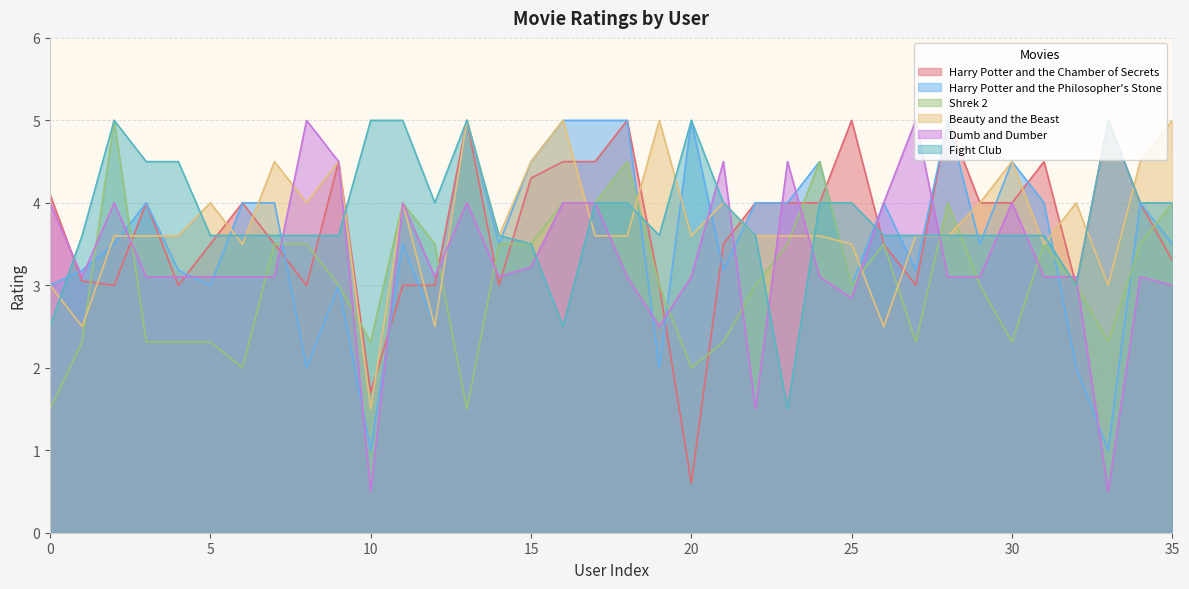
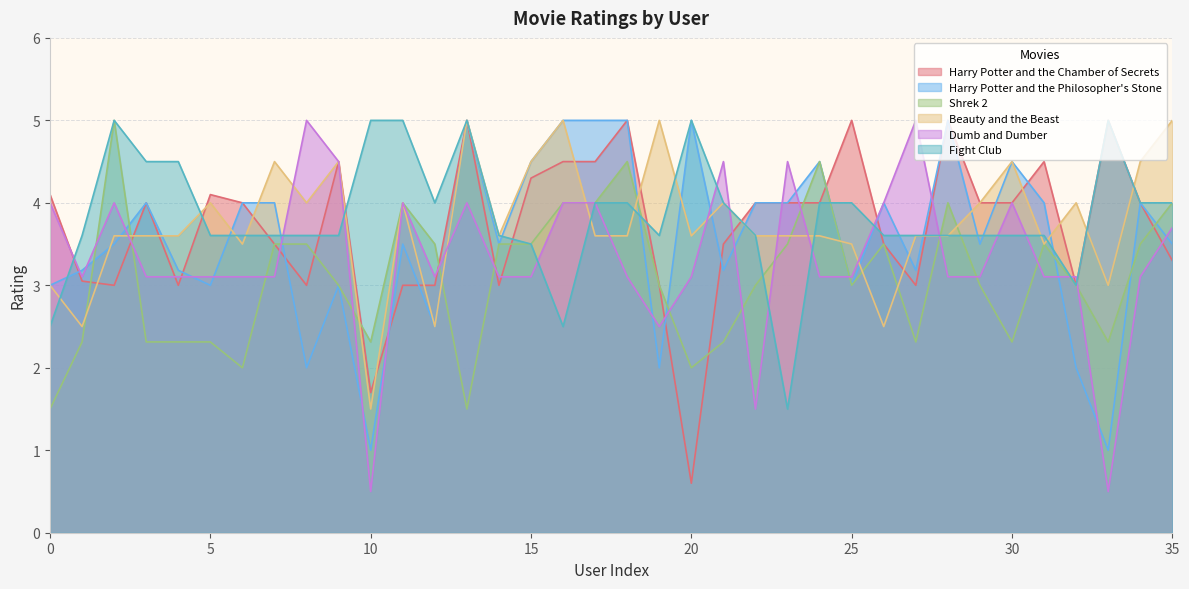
  {
    "Harry Potter and the Chamber of Secrets": {
      "0": 4.1,
-     "5": 3.5,
+     "5": 4.1,
      "10": 1.7,
      "15": 4.3,
      "20": 0.6,
      "25": 5.0,
      "35": 3.3
    },
    "Dumb and Dumber": {
      "0": 4.0,
      "5": 3.1,
      "10": 0.5,
-     "15": 3.2,
+     "15": 3.1,
      "20": 3.1,
-     "25": 2.8,
-     "35": 3.0
+     "25": 3.1,
+     "35": 3.7
    }
  }
